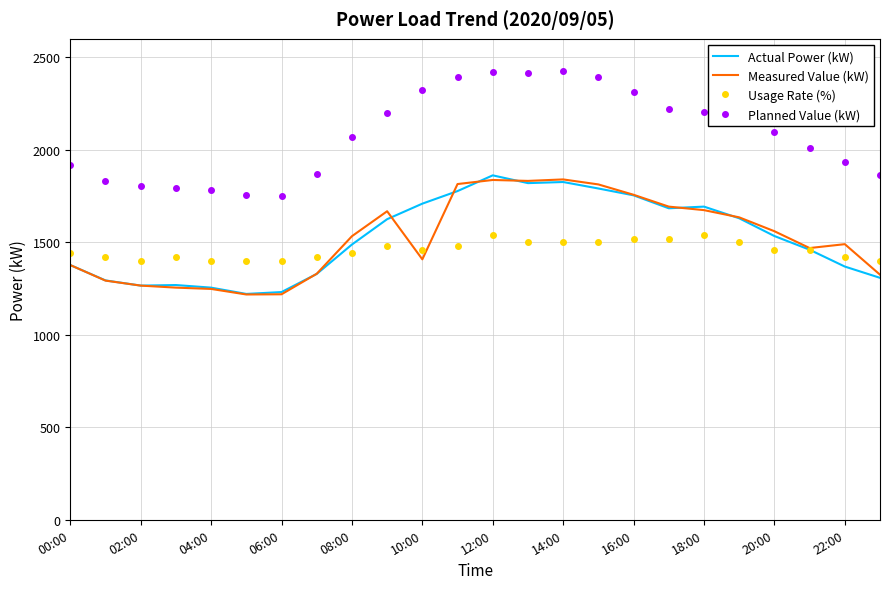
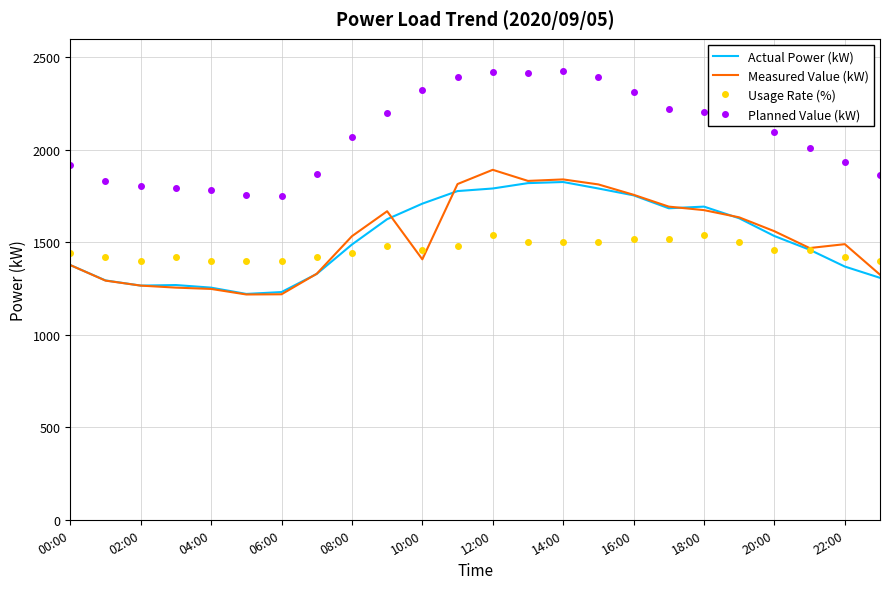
  {
    "Actual Power (kW)": {
      "08:00": 1490,
      "10:00": 1710,
-     "12:00": 1860,
+     "12:00": 1790,
      "14:00": 1830,
      "18:00": 1690,
      "20:00": 1530,
      "22:00": 1370
    },
    "Measured Value (kW)": {
      "08:00": 1530,
      "10:00": 1410,
-     "12:00": 1840,
+     "12:00": 1890,
      "14:00": 1840,
      "18:00": 1670,
      "20:00": 1560,
      "22:00": 1490
    },
    "Usage Rate (%)": {
      "00:00": 1440,
      "02:00": 1400,
      "04:00": 1400,
      "06:00": 1400,
      "08:00": 1440,
      "10:00": 1460,
      "12:00": 1540,
      "14:00": 1500,
      "16:00": 1520,
      "18:00": 1540,
      "20:00": 1460,
      "22:00": 1420
    },
    "Planned Value (kW)": {
      "00:00": 1920,
      "02:00": 1800,
      "04:00": 1790,
      "06:00": 1750,
      "08:00": 2070,
      "10:00": 2330,
      "12:00": 2420,
      "14:00": 2430,
      "16:00": 2320,
      "18:00": 2210,
      "20:00": 2100,
      "22:00": 1930
    }
  }
